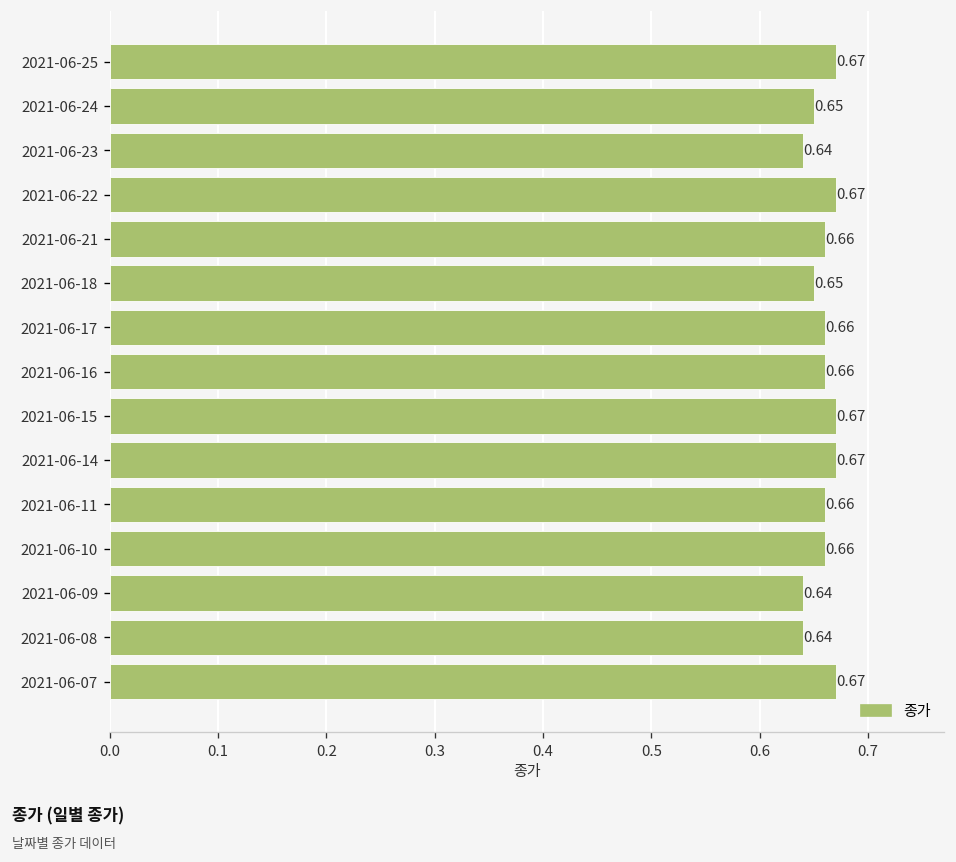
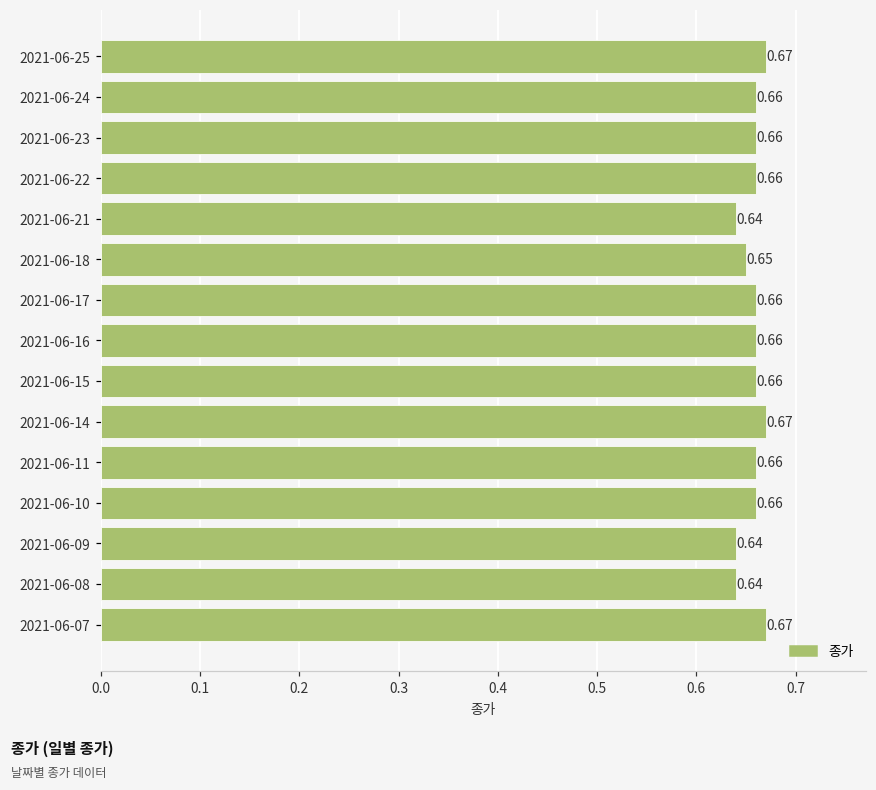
  {
    "2021-06-25": 0.67,
-   "2021-06-24": 0.65,
-   "2021-06-23": 0.64,
-   "2021-06-22": 0.67,
-   "2021-06-21": 0.66,
+   "2021-06-24": 0.66,
+   "2021-06-23": 0.66,
+   "2021-06-22": 0.66,
+   "2021-06-21": 0.64,
    "2021-06-18": 0.65,
    "2021-06-17": 0.66,
    "2021-06-16": 0.66,
-   "2021-06-15": 0.67,
+   "2021-06-15": 0.66,
    "2021-06-14": 0.67,
    "2021-06-11": 0.66,
    "2021-06-10": 0.66,
    "2021-06-09": 0.64,
    "2021-06-08": 0.64,
    "2021-06-07": 0.67
  }
